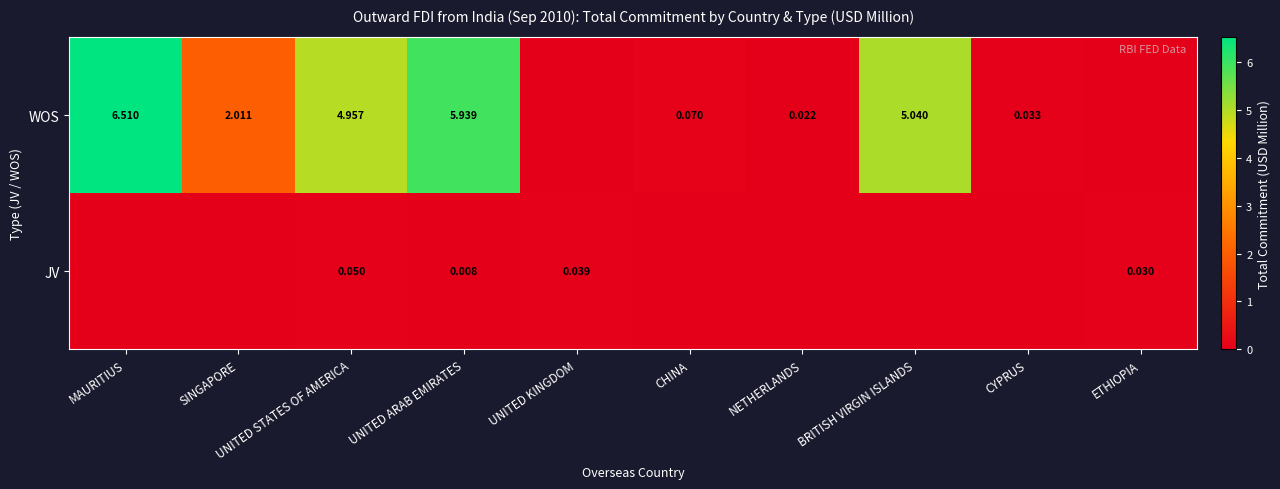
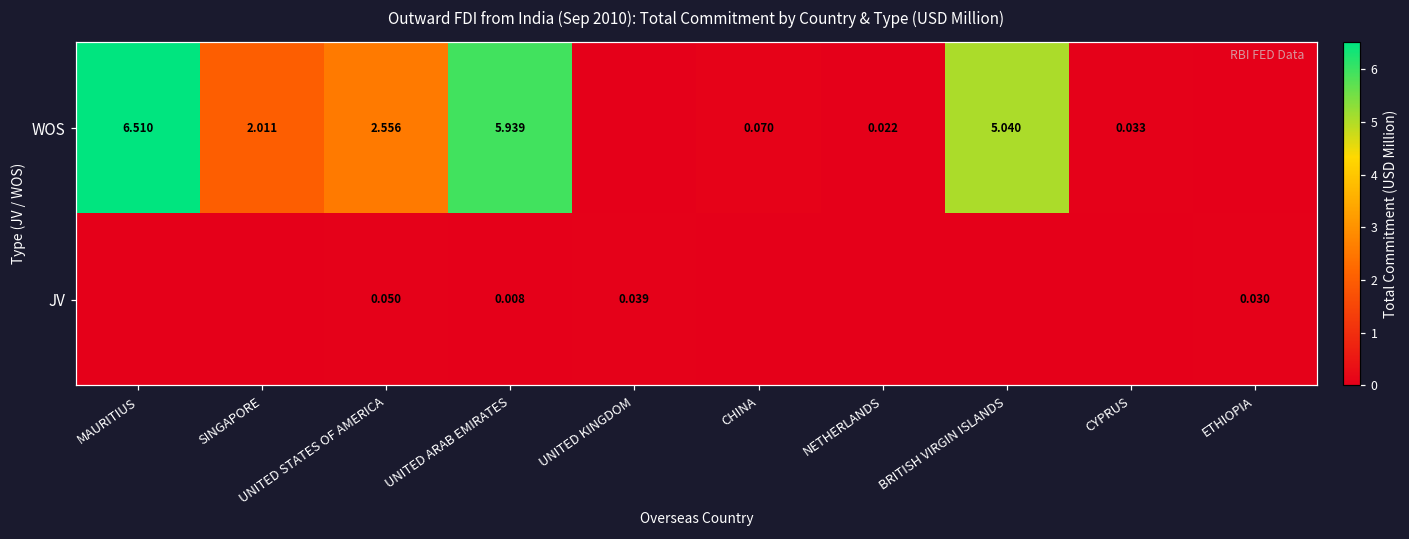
  {
    "WOS": {
      "MAURITIUS": 6.510,
      "SINGAPORE": 2.011,
-     "UNITED STATES OF AMERICA": 4.957,
+     "UNITED STATES OF AMERICA": 2.556,
      "UNITED ARAB EMIRATES": 5.939,
      "CHINA": 0.070,
      "NETHERLANDS": 0.022,
      "BRITISH VIRGIN ISLANDS": 5.040,
      "CYPRUS": 0.033
    },
    "JV": {
      "UNITED STATES OF AMERICA": 0.050,
      "UNITED ARAB EMIRATES": 0.008,
      "UNITED KINGDOM": 0.039,
      "ETHIOPIA": 0.030
    }
  }
